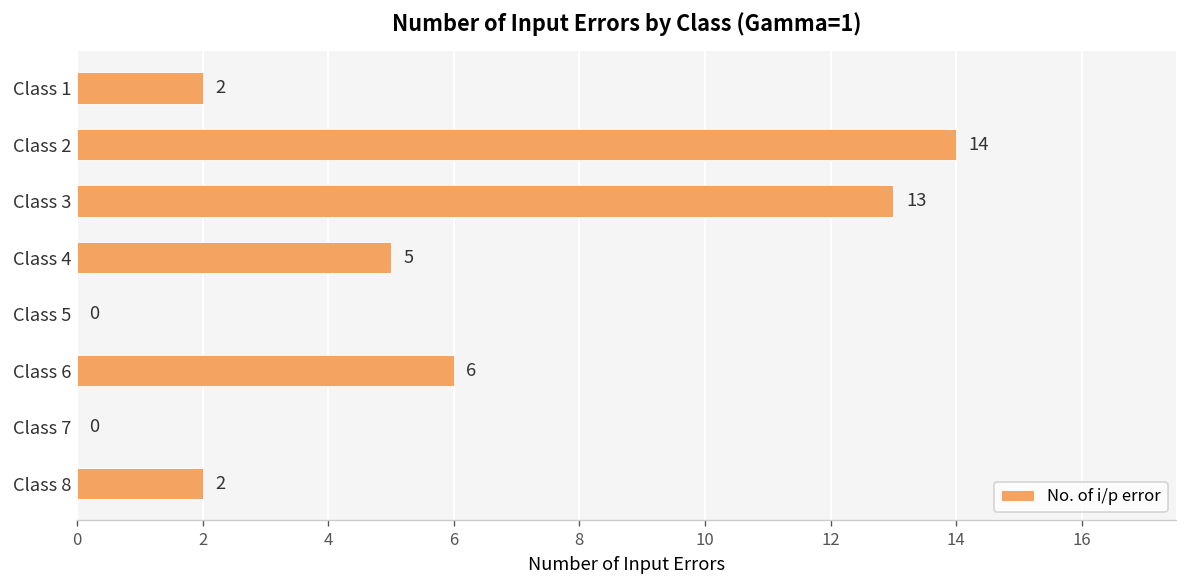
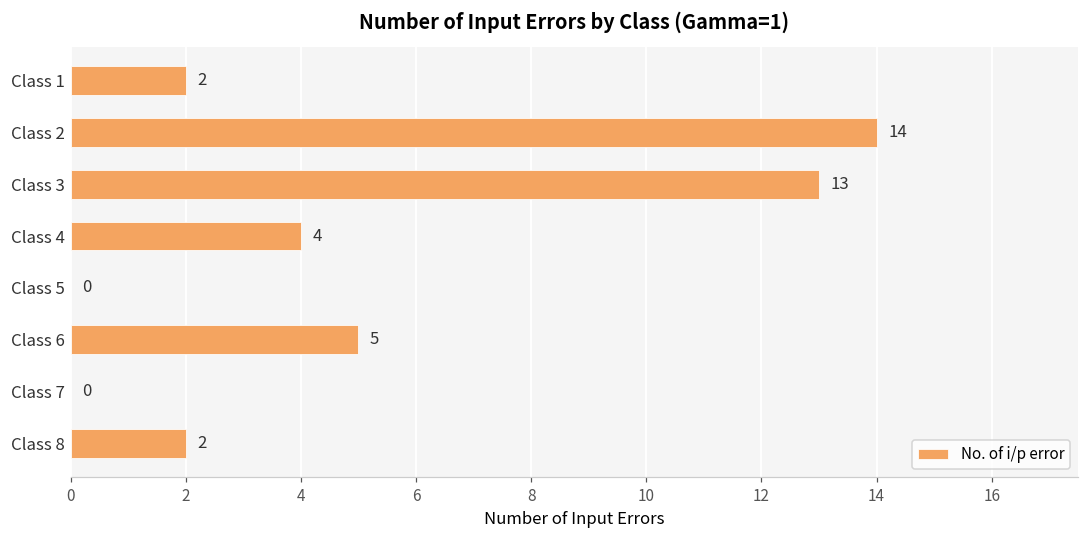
  {
    "Class 1": 2,
    "Class 2": 14,
    "Class 3": 13,
-   "Class 4": 5,
+   "Class 4": 4,
    "Class 5": 0,
-   "Class 6": 6,
+   "Class 6": 5,
    "Class 7": 0,
    "Class 8": 2
  }
